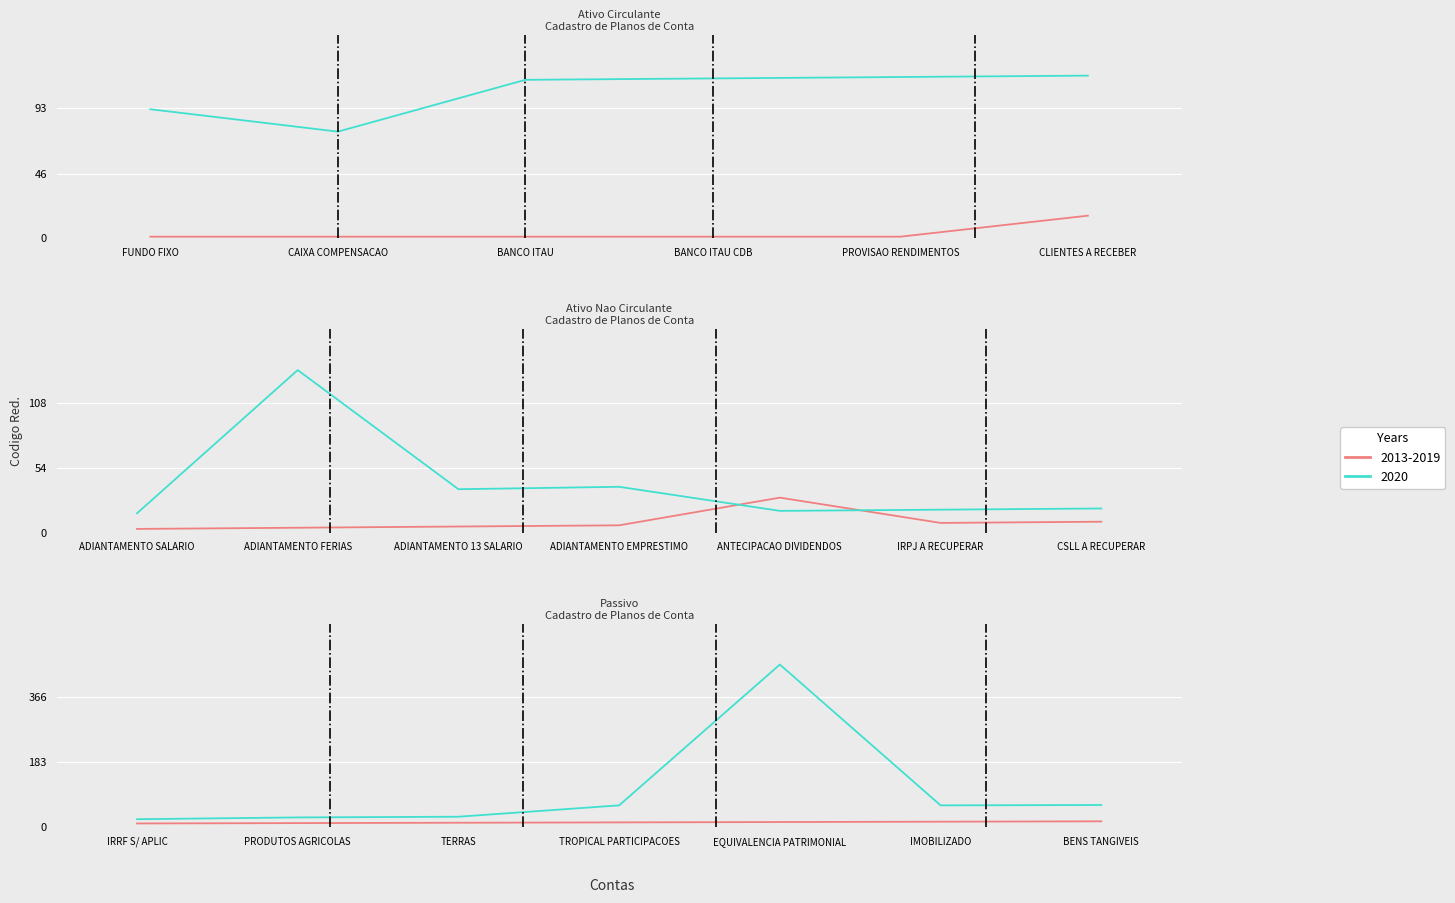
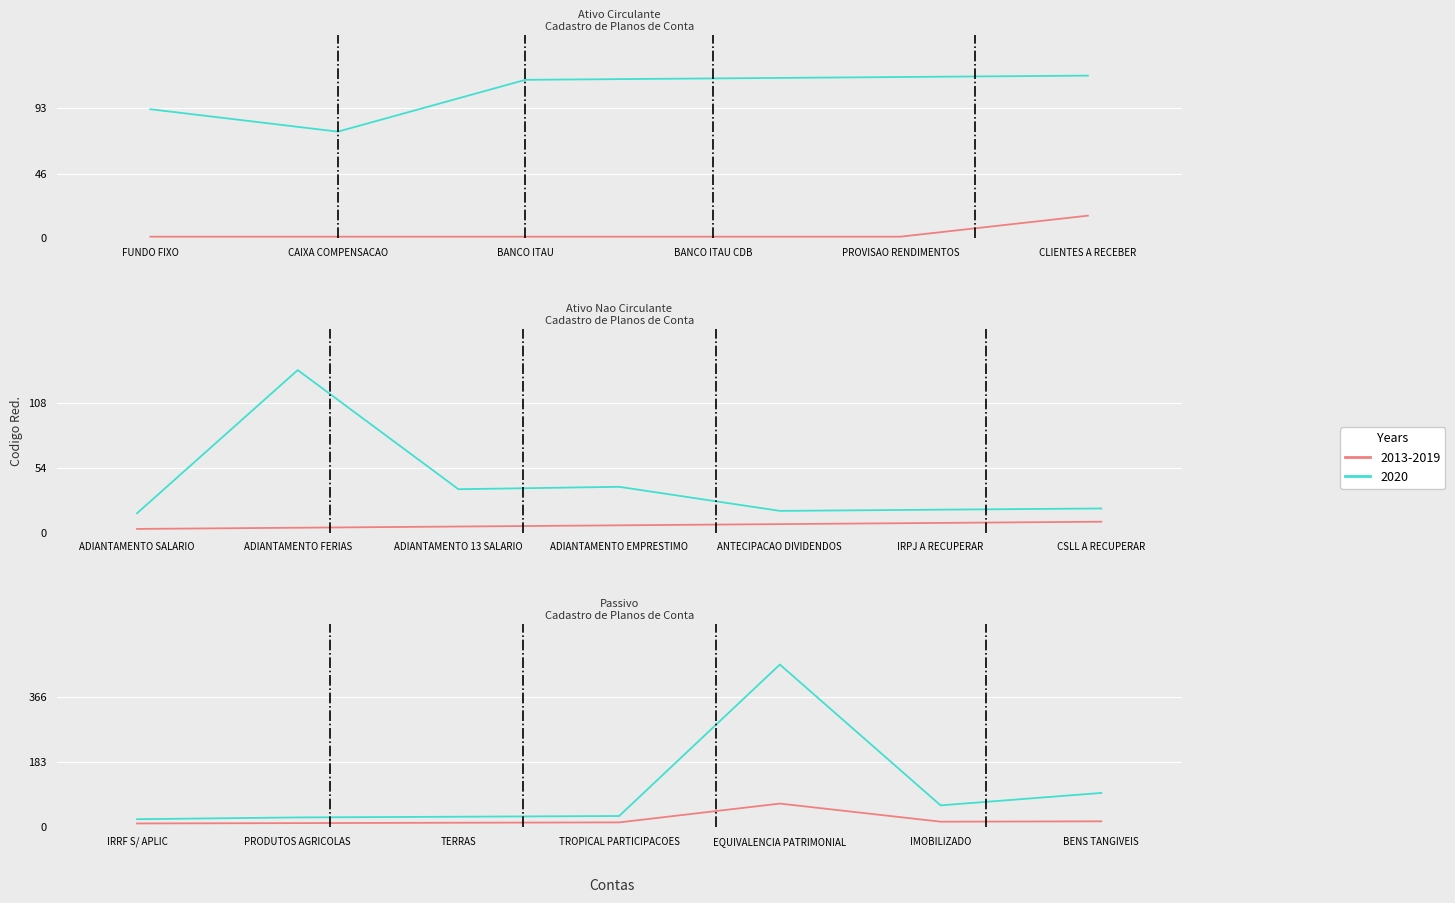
  {
    "Ativo Circulante Cadastro de Planos de Conta": {
      "2013-2019": {
        "FUNDO FIXO": 1,
        "CAIXA COMPENSACAO": 1,
        "BANCO ITAU": 1,
        "BANCO ITAU CDB": 1,
        "PROVISAO RENDIMENTOS": 1,
        "CLIENTES A RECEBER": 16
      },
      "2020": {
        "FUNDO FIXO": 92,
        "CAIXA COMPENSACAO": 76,
        "BANCO ITAU": 113,
        "BANCO ITAU CDB": 114,
        "PROVISAO RENDIMENTOS": 115,
        "CLIENTES A RECEBER": 116
      }
    },
    "Ativo Nao Circulante Cadastro de Planos de Conta": {
      "2013-2019": {
        "ADIANTAMENTO SALARIO": 3,
        "ADIANTAMENTO FERIAS": 4,
        "ADIANTAMENTO 13 SALARIO": 5,
        "ADIANTAMENTO EMPRESTIMO": 6,
-       "ANTECIPACAO DIVIDENDOS": 29,
+       "ANTECIPACAO DIVIDENDOS": 7,
        "IRPJ A RECUPERAR": 8,
        "CSLL A RECUPERAR": 9
      },
      "2020": {
        "ADIANTAMENTO SALARIO": 16,
        "ADIANTAMENTO FERIAS": 135,
        "ADIANTAMENTO 13 SALARIO": 36,
        "ADIANTAMENTO EMPRESTIMO": 38,
        "ANTECIPACAO DIVIDENDOS": 18,
        "IRPJ A RECUPERAR": 19,
        "CSLL A RECUPERAR": 20
      }
    },
    "Passivo Cadastro de Planos de Conta": {
      "2013-2019": {
        "IRRF S/ APLIC": 10,
        "PRODUTOS AGRICOLAS": 10,
        "TERRAS": 10,
        "TROPICAL PARTICIPACOES": 10,
-       "EQUIVALENCIA PATRIMONIAL": 10,
+       "EQUIVALENCIA PATRIMONIAL": 70,
        "IMOBILIZADO": 20,
        "BENS TANGIVEIS": 20
      },
      "2020": {
        "IRRF S/ APLIC": 20,
        "PRODUTOS AGRICOLAS": 30,
        "TERRAS": 30,
-       "TROPICAL PARTICIPACOES": 60,
+       "TROPICAL PARTICIPACOES": 30,
        "EQUIVALENCIA PATRIMONIAL": 460,
        "IMOBILIZADO": 60,
-       "BENS TANGIVEIS": 60
+       "BENS TANGIVEIS": 100
      }
    }
  }
